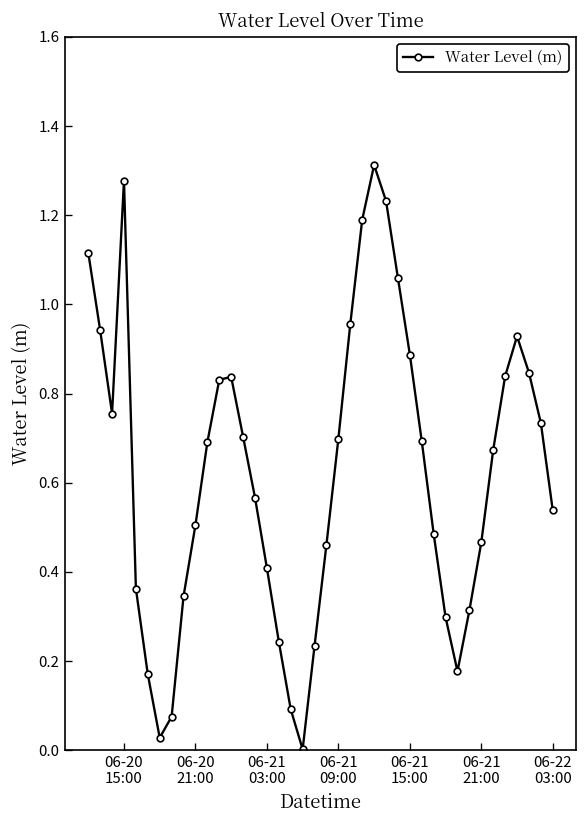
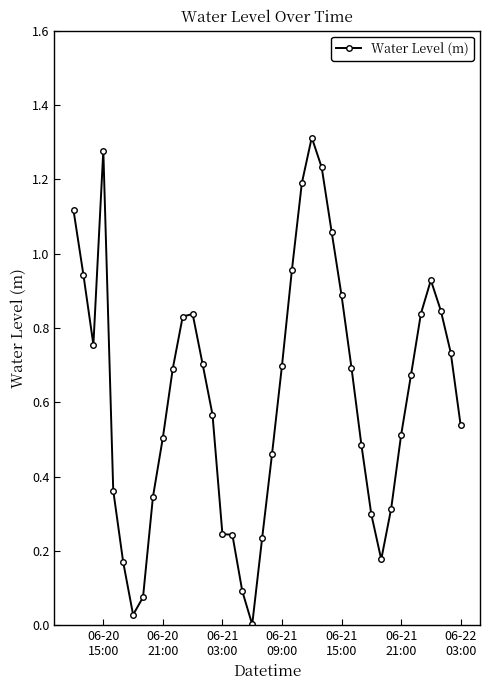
  {
    "06-20 15:00": 1.28,
    "06-20 21:00": 0.50,
-   "06-21 03:00": 0.41,
+   "06-21 03:00": 0.24,
    "06-21 09:00": 0.70,
    "06-21 15:00": 0.89,
-   "06-21 21:00": 0.47,
+   "06-21 21:00": 0.51,
    "06-22 03:00": 0.54
  }
